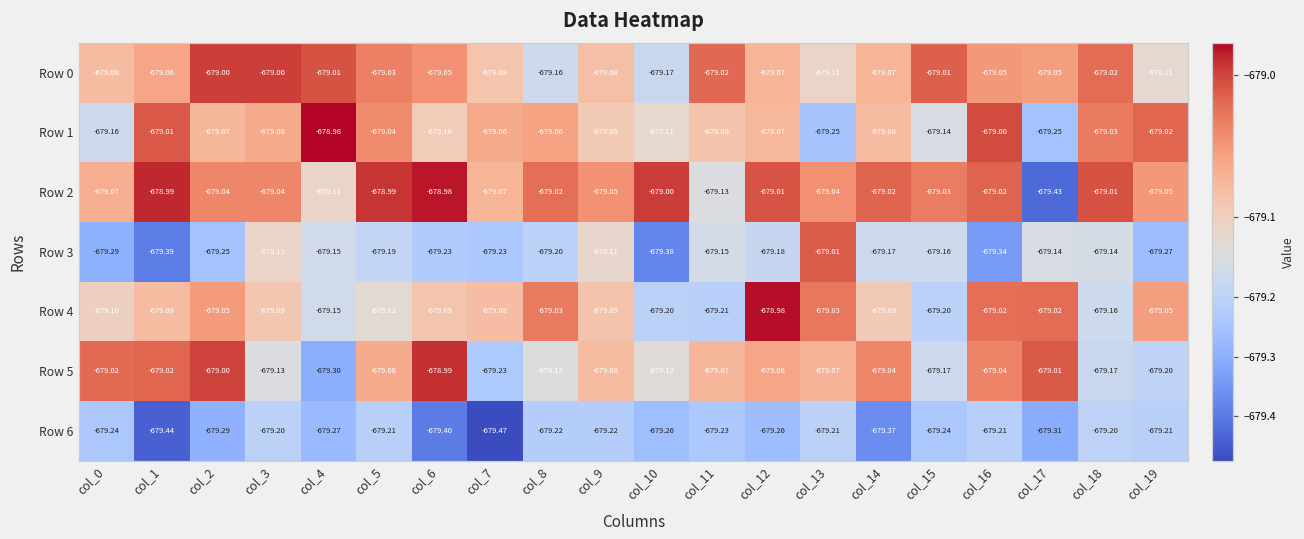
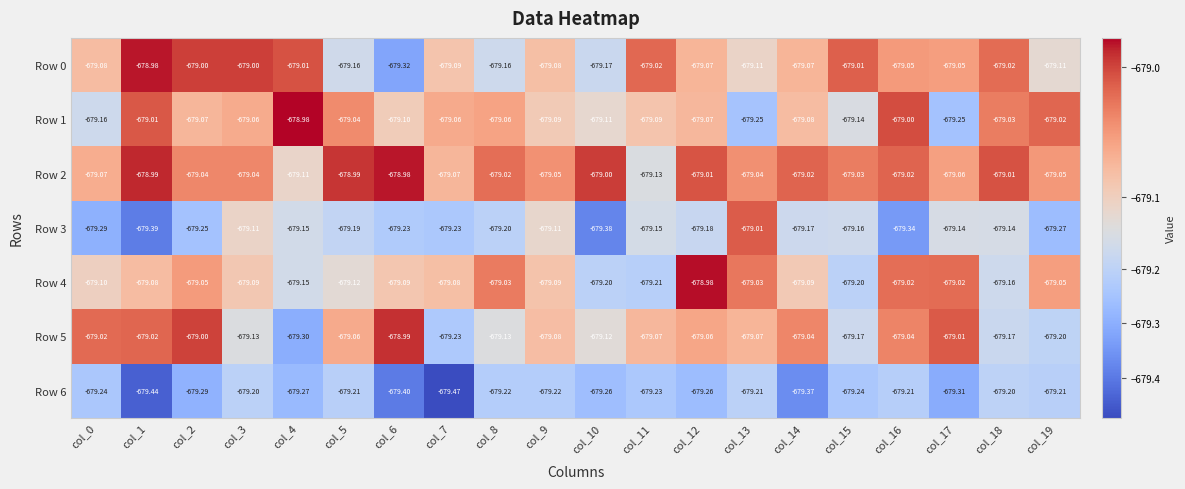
  {
    "Row 0": {
      "col_0": -679.08,
-     "col_1": -679.06,
+     "col_1": -678.98,
      "col_2": -679.00,
      "col_3": -679.00,
      "col_4": -679.01,
-     "col_5": -679.03,
-     "col_6": -679.05,
+     "col_5": -679.16,
+     "col_6": -679.32,
      "col_7": -679.09,
      "col_8": -679.16,
      "col_9": -679.08,
      "col_10": -679.17,
      "col_11": -679.02,
      "col_12": -679.07,
      "col_13": -679.11,
      "col_14": -679.07,
      "col_15": -679.01,
      "col_16": -679.05,
      "col_17": -679.05,
      "col_18": -679.02
    },
    "Row 1": {
      "col_0": -679.16,
      "col_1": -679.01,
      "col_2": -679.07,
      "col_3": -679.06,
      "col_4": -678.98,
      "col_5": -679.04,
      "col_6": -679.10,
      "col_7": -679.06,
      "col_8": -679.06,
      "col_9": -679.09,
      "col_10": -679.11,
      "col_11": -679.09,
      "col_12": -679.07,
      "col_13": -679.25,
      "col_14": -679.08,
      "col_15": -679.14,
      "col_16": -679.00,
      "col_17": -679.25,
      "col_18": -679.03,
      "col_19": -679.02
    },
    "Row 2": {
      "col_0": -679.07,
      "col_1": -678.99,
      "col_2": -679.04,
      "col_3": -679.04,
      "col_4": -679.11,
      "col_5": -678.99,
      "col_6": -678.98,
      "col_7": -679.07,
      "col_8": -679.02,
      "col_9": -679.05,
      "col_10": -679.00,
      "col_11": -679.13,
      "col_12": -679.01,
      "col_13": -679.04,
      "col_14": -679.02,
      "col_15": -679.03,
      "col_16": -679.02,
-     "col_17": -679.43,
+     "col_17": -679.06,
      "col_18": -679.01,
      "col_19": -679.05
    },
    "Row 3": {
      "col_0": -679.29,
      "col_1": -679.39,
      "col_2": -679.25,
      "col_3": -679.11,
      "col_4": -679.15,
      "col_5": -679.19,
      "col_6": -679.23,
      "col_7": -679.23,
      "col_8": -679.20,
      "col_9": -679.11,
      "col_10": -679.38,
      "col_11": -679.15,
      "col_12": -679.18,
      "col_13": -679.01,
      "col_14": -679.17,
      "col_15": -679.16,
      "col_16": -679.34,
      "col_17": -679.14,
      "col_18": -679.14,
      "col_19": -679.27
    },
    "Row 4": {
      "col_0": -679.10,
      "col_1": -679.08,
      "col_2": -679.05,
      "col_3": -679.09,
      "col_4": -679.15,
      "col_6": -679.09,
      "col_7": -679.08,
      "col_8": -679.03,
      "col_9": -679.09,
      "col_10": -679.20,
      "col_11": -679.21,
      "col_12": -678.98,
      "col_13": -679.03,
      "col_14": -679.09,
      "col_15": -679.20,
      "col_16": -679.02,
      "col_17": -679.02,
      "col_18": -679.16,
      "col_19": -679.05
    },
    "Row 5": {
      "col_0": -679.02,
      "col_1": -679.02,
      "col_2": -679.00,
      "col_3": -679.13,
      "col_4": -679.30,
      "col_5": -679.06,
      "col_6": -678.99,
      "col_7": -679.23,
      "col_9": -679.08,
      "col_11": -679.07,
      "col_12": -679.06,
      "col_13": -679.07,
      "col_14": -679.04,
      "col_15": -679.17,
      "col_16": -679.04,
      "col_17": -679.01,
      "col_18": -679.17,
      "col_19": -679.20
    },
    "Row 6": {
      "col_0": -679.24,
      "col_1": -679.44,
      "col_2": -679.29,
      "col_3": -679.20,
      "col_4": -679.27,
      "col_5": -679.21,
      "col_6": -679.40,
      "col_7": -679.47,
      "col_8": -679.22,
      "col_9": -679.22,
      "col_10": -679.26,
      "col_11": -679.23,
      "col_12": -679.26,
      "col_13": -679.21,
      "col_14": -679.37,
      "col_15": -679.24,
      "col_16": -679.21,
      "col_17": -679.31,
      "col_18": -679.20,
      "col_19": -679.21
    }
  }
